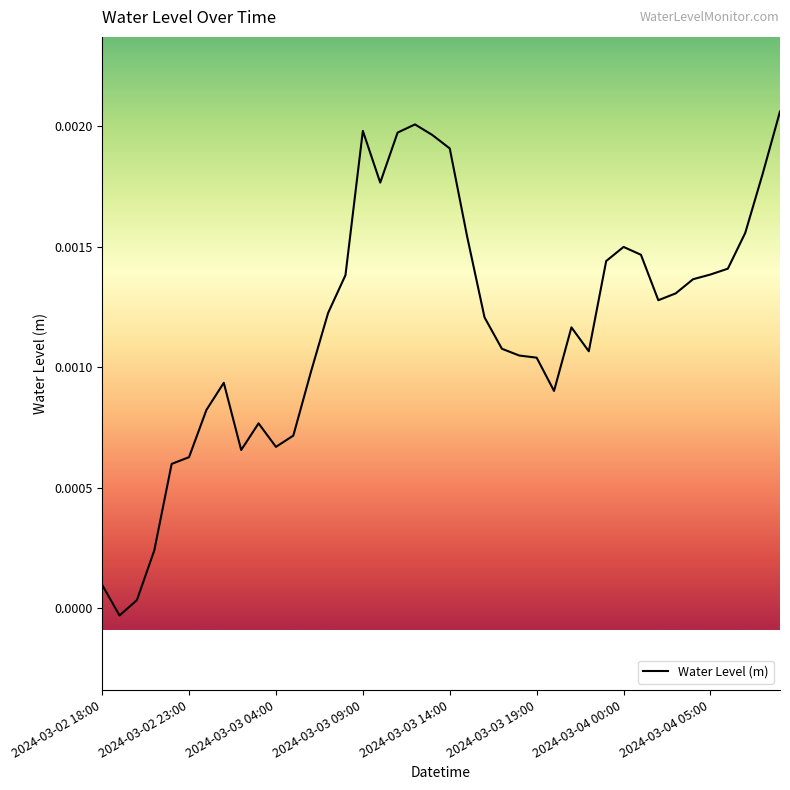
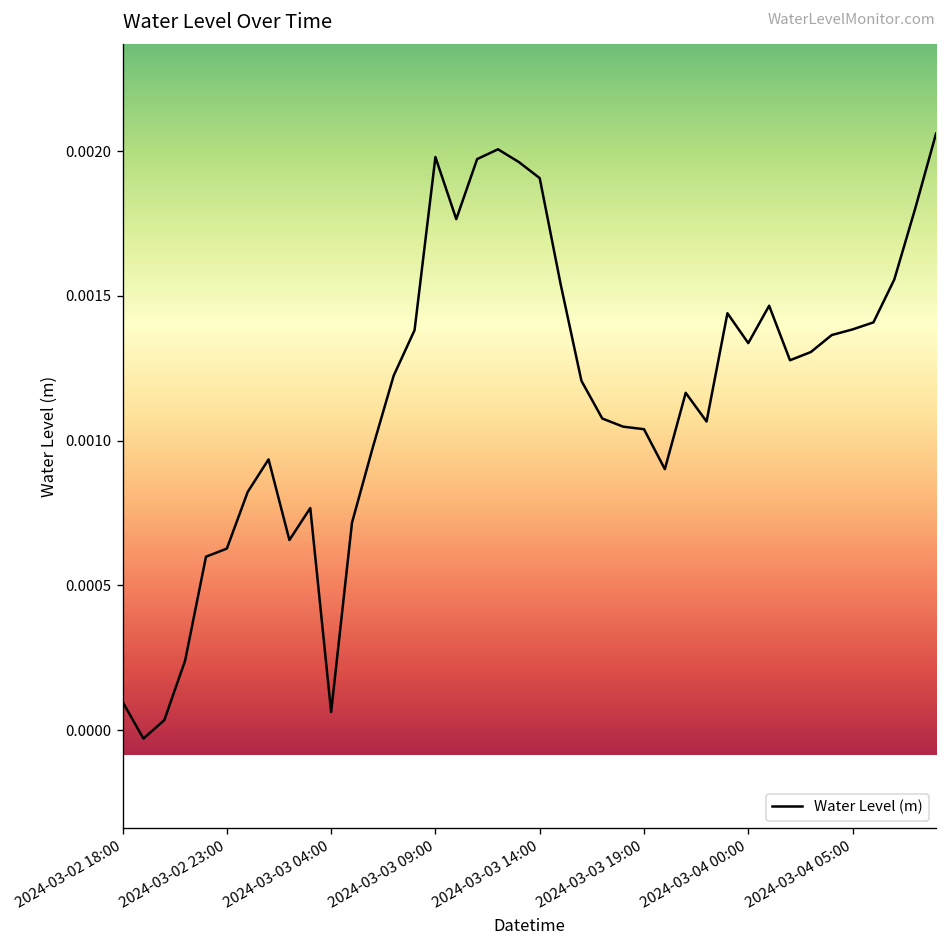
  {
    "2024-03-02 18:00": 0.00010,
    "2024-03-02 23:00": 0.00063,
-   "2024-03-03 04:00": 0.00067,
+   "2024-03-03 04:00": 0.00006,
    "2024-03-03 09:00": 0.00198,
    "2024-03-03 14:00": 0.00191,
    "2024-03-03 19:00": 0.00104,
-   "2024-03-04 00:00": 0.00150,
+   "2024-03-04 00:00": 0.00134,
    "2024-03-04 05:00": 0.00138
  }
